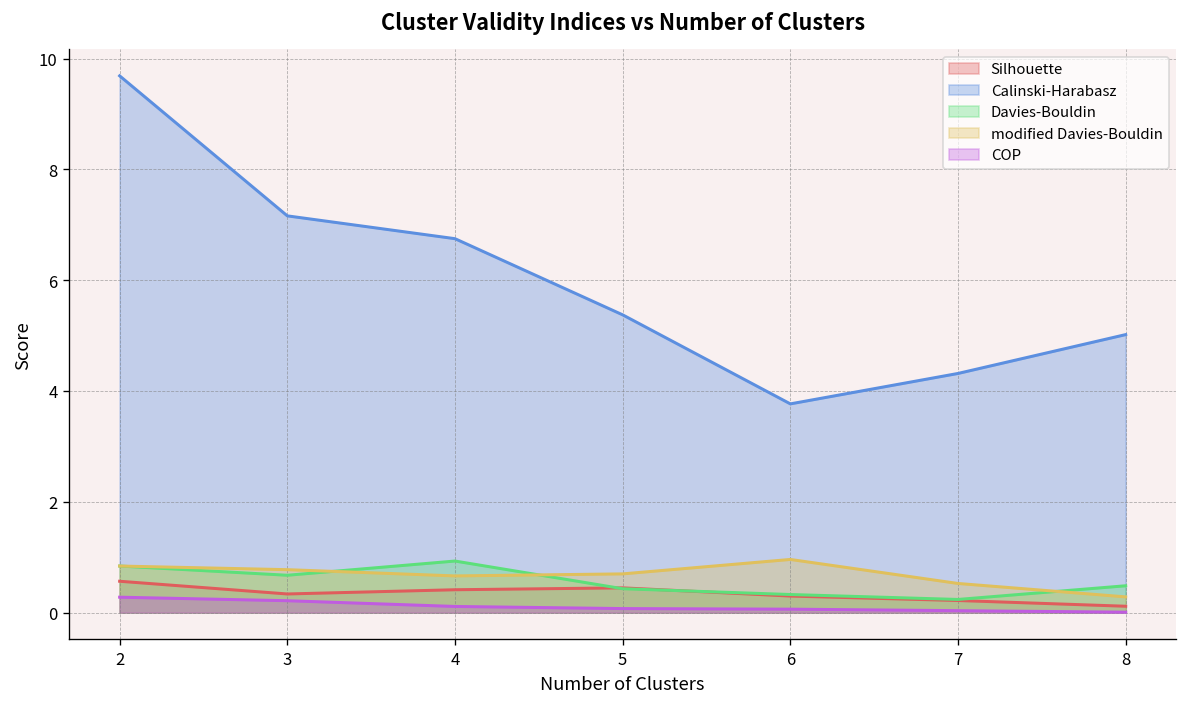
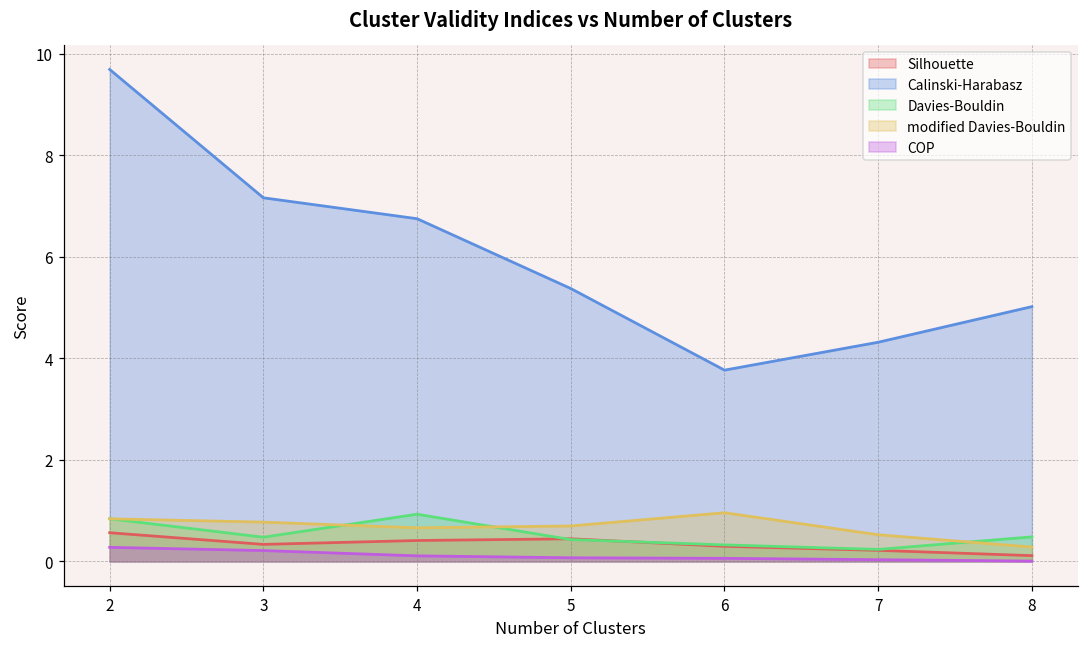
  {
    "Davies-Bouldin": {
-     "3": 0.7,
+     "3": 0.5,
      "4": 0.9,
      "8": 0.5
    }
  }
